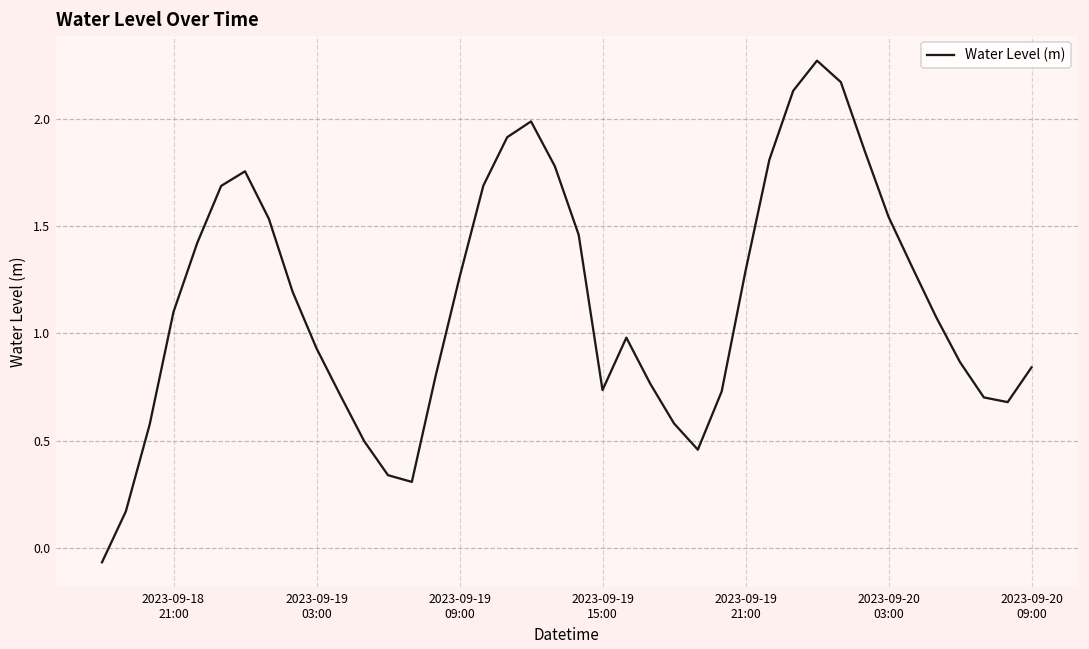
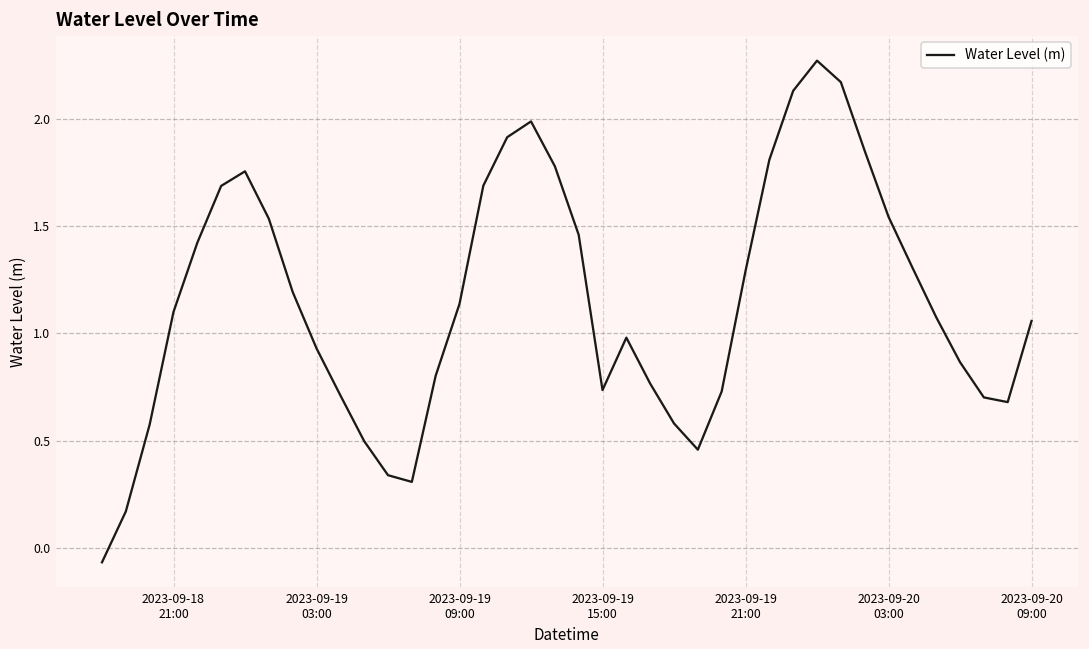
  {
    "2023-09-18 21:00": 1.10,
    "2023-09-19 03:00": 0.93,
-   "2023-09-19 09:00": 1.26,
+   "2023-09-19 09:00": 1.14,
    "2023-09-19 15:00": 0.74,
    "2023-09-19 21:00": 1.29,
    "2023-09-20 03:00": 1.54,
-   "2023-09-20 09:00": 0.84
+   "2023-09-20 09:00": 1.06
  }
